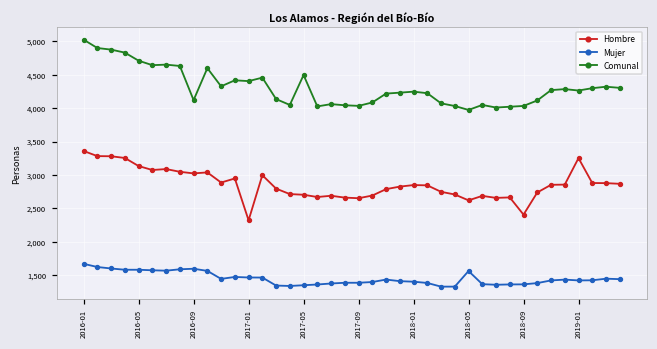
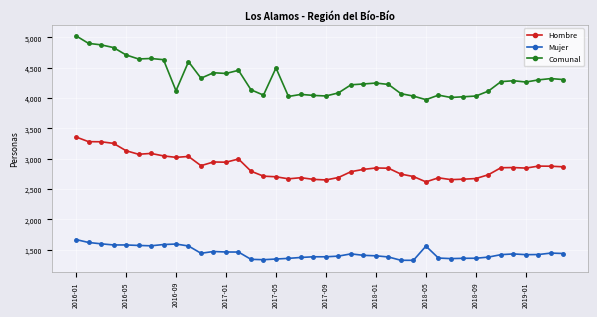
  {
    "Hombre": {
      "2016-01": "3,400",
      "2016-05": "3,100",
      "2016-09": "3,000",
-     "2017-01": "2,300",
+     "2017-01": "2,900",
      "2017-05": "2,700",
      "2017-09": "2,700",
      "2018-01": "2,800",
      "2018-05": "2,600",
-     "2018-09": "2,400",
-     "2019-01": "3,300"
+     "2018-09": "2,700",
+     "2019-01": "2,800"
    },
    "Mujer": {
      "2016-01": "1,700",
      "2016-05": "1,600",
      "2016-09": "1,600",
      "2017-01": "1,500",
      "2017-05": "1,300",
      "2017-09": "1,400",
      "2018-01": "1,400",
      "2018-05": "1,600",
      "2018-09": "1,400",
      "2019-01": "1,400"
    },
    "Comunal": {
      "2016-01": "5,000",
      "2016-05": "4,700",
      "2016-09": "4,100",
      "2017-01": "4,400",
      "2017-05": "4,500",
      "2017-09": "4,000",
      "2018-01": "4,200",
      "2018-05": "4,000",
      "2018-09": "4,000",
      "2019-01": "4,300"
    }
  }
